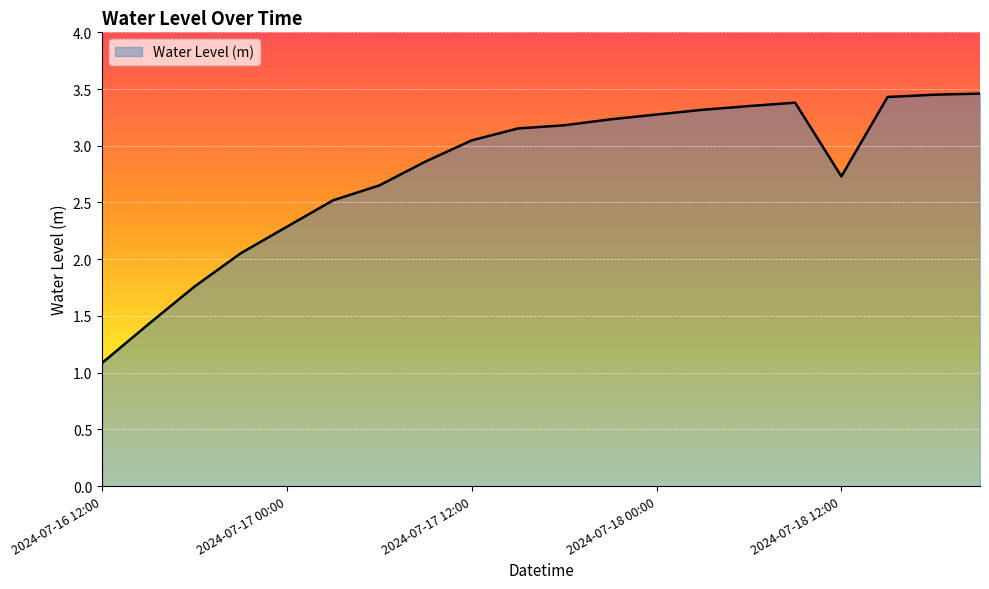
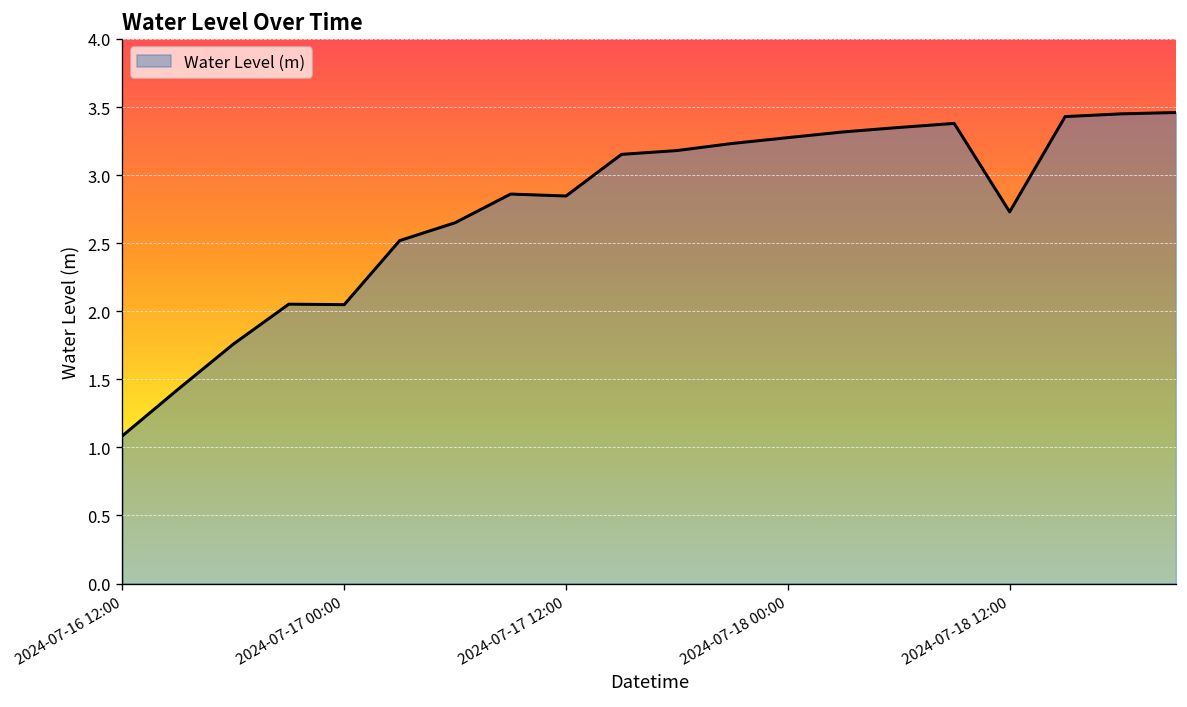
  {
    "2024-07-16 12:00": 1.08,
-   "2024-07-17 00:00": 2.29,
-   "2024-07-17 12:00": 3.05,
+   "2024-07-17 00:00": 2.05,
+   "2024-07-17 12:00": 2.85,
    "2024-07-18 00:00": 3.28,
    "2024-07-18 12:00": 2.73
  }
